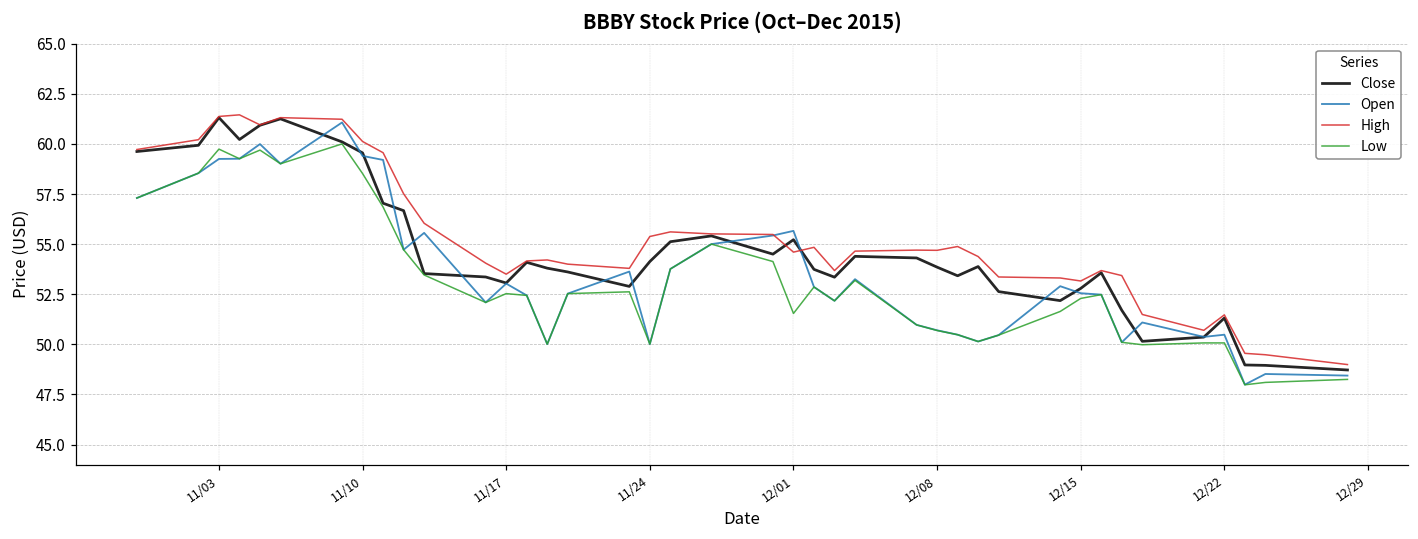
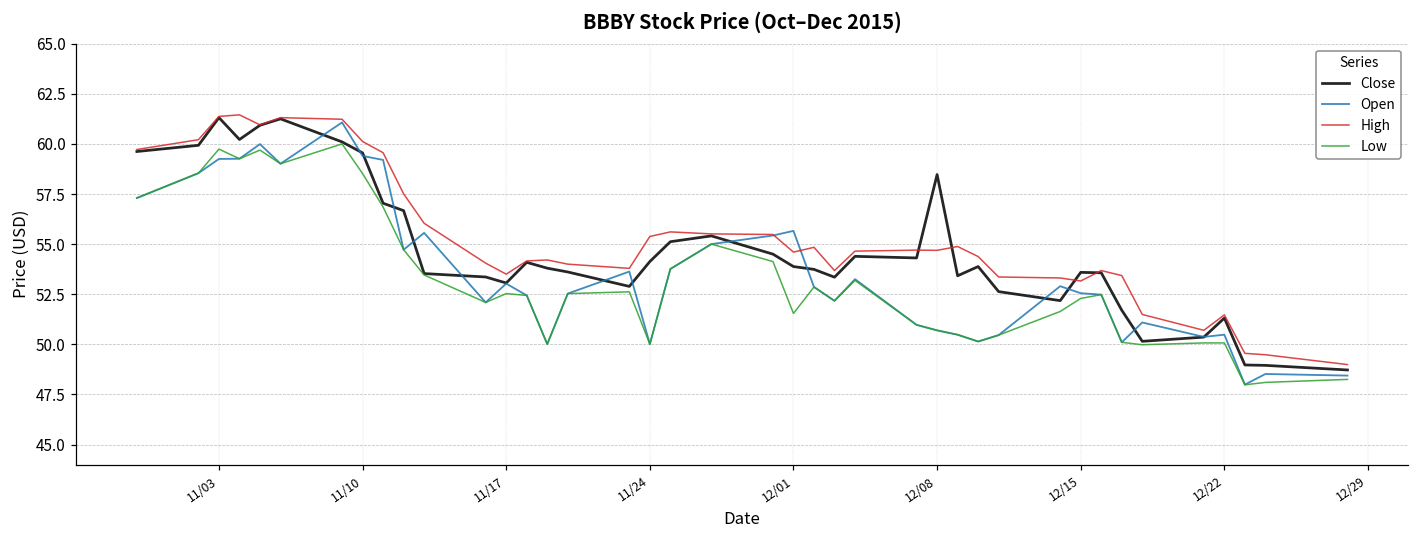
  {
    "Close": {
      "11/10": 59.6,
      "11/24": 54.1,
-     "12/01": 55.2,
-     "12/08": 53.9,
-     "12/15": 52.8,
+     "12/01": 53.9,
+     "12/08": 58.5,
+     "12/15": 53.6,
      "12/22": 51.3
    },
    "Open": {
      "11/03": 59.3,
      "11/10": 59.4,
      "12/01": 55.7,
      "12/15": 52.6,
      "12/22": 50.5
    },
    "High": {
      "11/10": 60.1,
      "11/17": 53.5,
      "11/24": 55.4,
      "12/01": 54.6,
      "12/08": 54.7,
      "12/15": 53.2,
      "12/22": 51.5
    },
    "Low": {
      "11/03": 59.7,
      "11/10": 58.5,
      "11/17": 52.5,
      "12/01": 51.5,
      "12/15": 52.3,
      "12/22": 50.1
    }
  }
